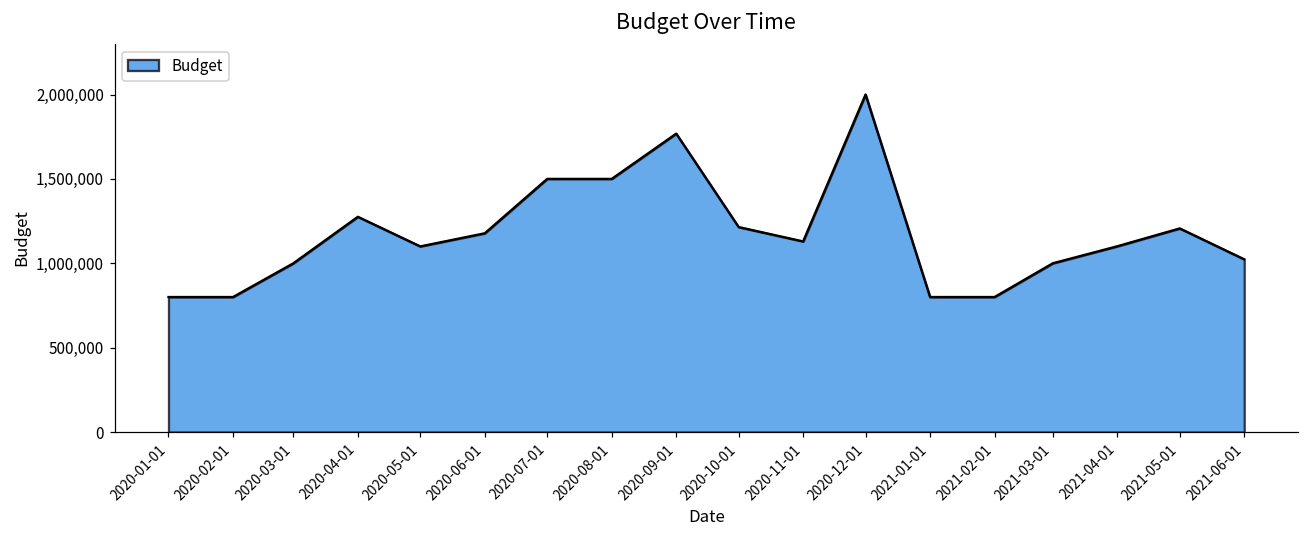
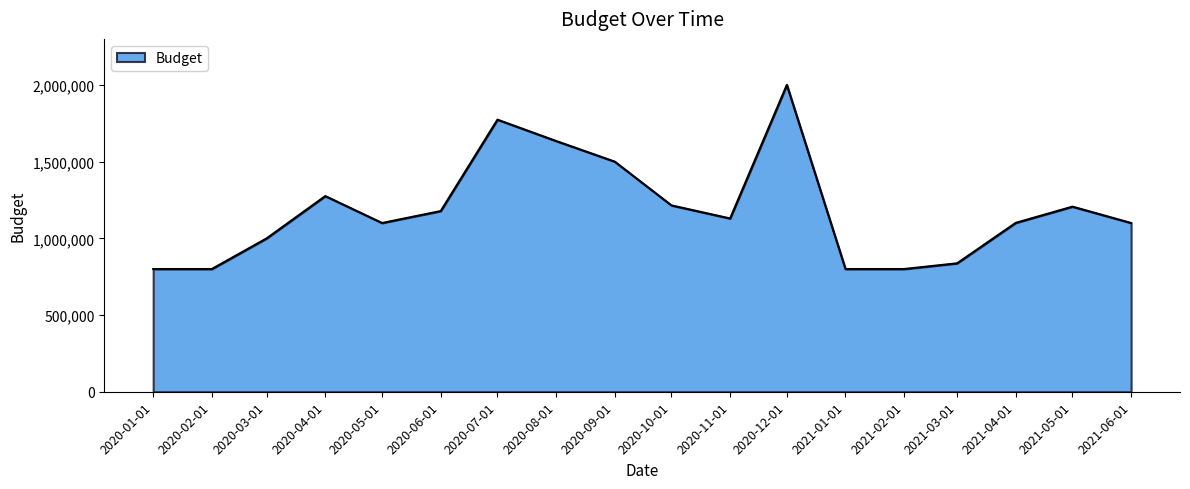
  {
    "2020-01-01": "800,000",
    "2020-02-01": "800,000",
    "2020-03-01": "1,000,000",
    "2020-04-01": "1,280,000",
    "2020-05-01": "1,100,000",
    "2020-06-01": "1,180,000",
-   "2020-07-01": "1,500,000",
-   "2020-08-01": "1,500,000",
-   "2020-09-01": "1,770,000",
+   "2020-07-01": "1,770,000",
+   "2020-08-01": "1,630,000",
+   "2020-09-01": "1,500,000",
    "2020-10-01": "1,210,000",
    "2020-11-01": "1,130,000",
    "2020-12-01": "2,000,000",
    "2021-01-01": "800,000",
    "2021-02-01": "800,000",
-   "2021-03-01": "1,000,000",
+   "2021-03-01": "840,000",
    "2021-04-01": "1,100,000",
    "2021-05-01": "1,210,000",
-   "2021-06-01": "1,020,000"
+   "2021-06-01": "1,100,000"
  }
